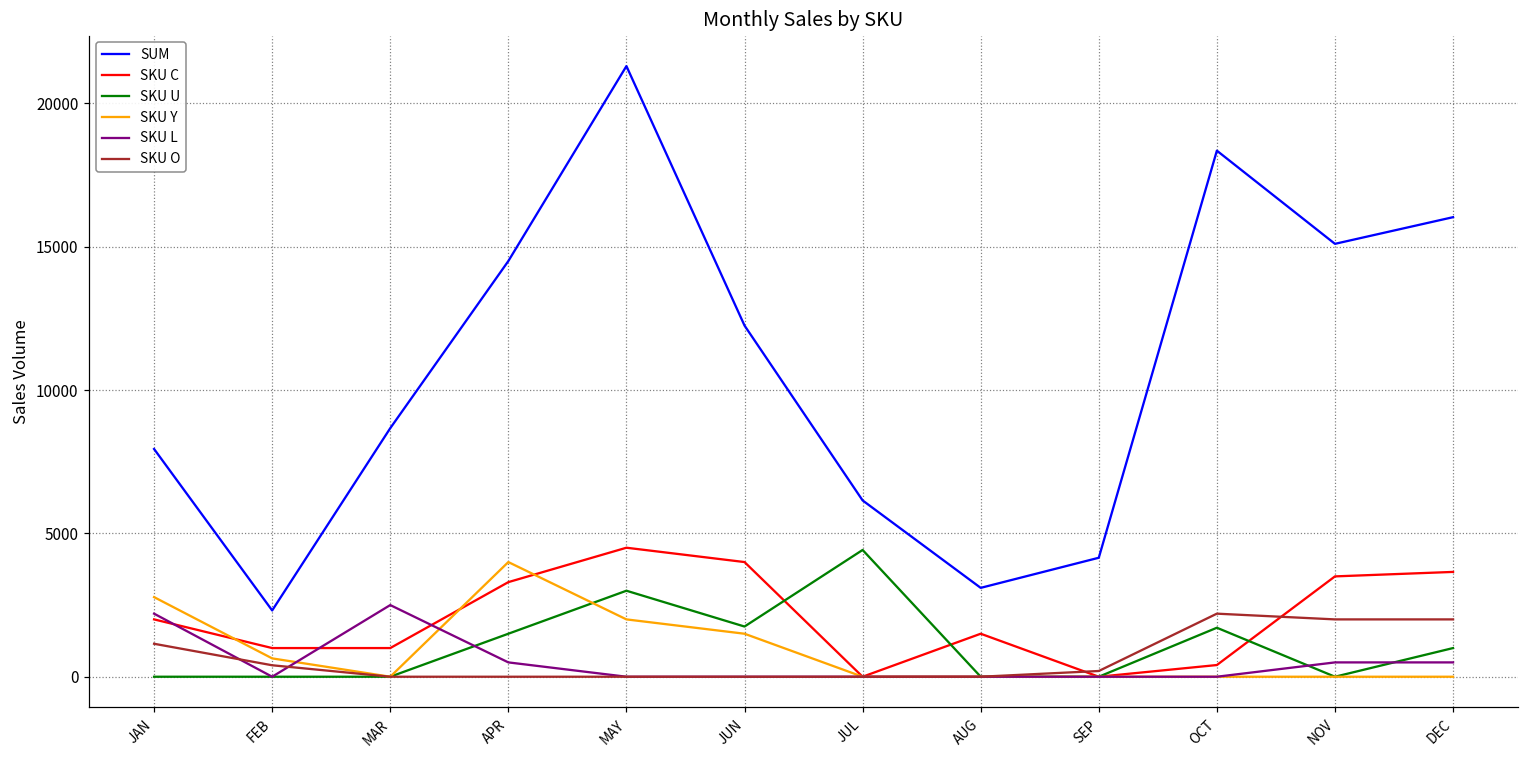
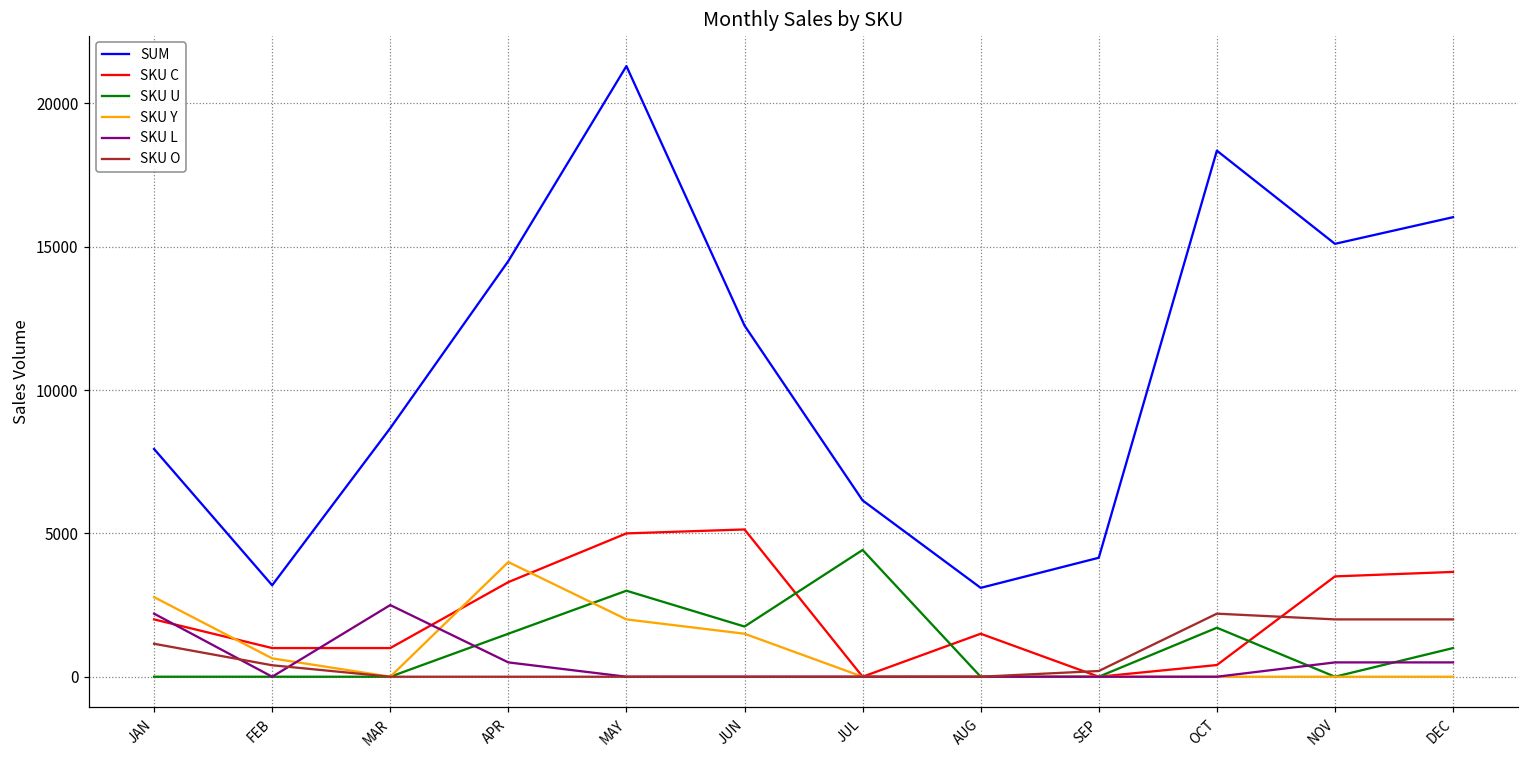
  {
    "SUM": {
      "JAN": 7900,
-     "FEB": 2300,
+     "FEB": 3200,
      "MAR": 8700,
      "APR": 14500,
      "MAY": 21300,
      "JUN": 12300,
      "JUL": 6200,
      "AUG": 3100,
      "SEP": 4200,
      "OCT": 18400,
      "NOV": 15100,
      "DEC": 16000
    },
    "SKU C": {
      "JAN": 2000,
      "FEB": 1000,
      "MAR": 1000,
      "APR": 3300,
-     "MAY": 4500,
-     "JUN": 4000,
+     "MAY": 5000,
+     "JUN": 5100,
      "AUG": 1500,
      "OCT": 400,
      "NOV": 3500,
      "DEC": 3700
    },
    "SKU U": {
      "JAN": 0,
      "APR": 1500,
      "MAY": 3000,
      "JUN": 1800,
      "JUL": 4400,
      "OCT": 1700,
      "DEC": 1000
    },
    "SKU Y": {
      "JAN": 2800,
      "FEB": 600,
      "APR": 4000,
      "MAY": 2000,
      "JUN": 1500,
      "DEC": 0
    },
    "SKU L": {
      "JAN": 2200,
      "MAR": 2500,
      "APR": 500,
      "NOV": 500,
      "DEC": 500
    },
    "SKU O": {
      "JAN": 1200,
      "FEB": 400,
      "APR": 0,
      "SEP": 200,
      "OCT": 2200,
      "NOV": 2000,
      "DEC": 2000
    }
  }
